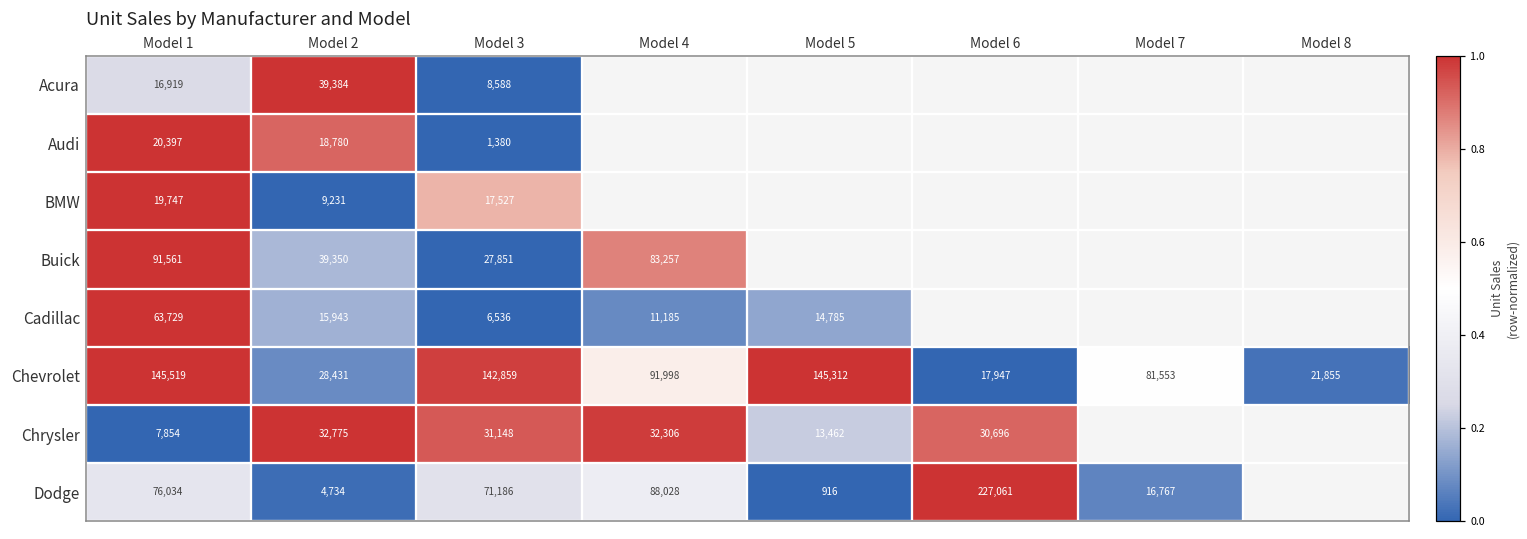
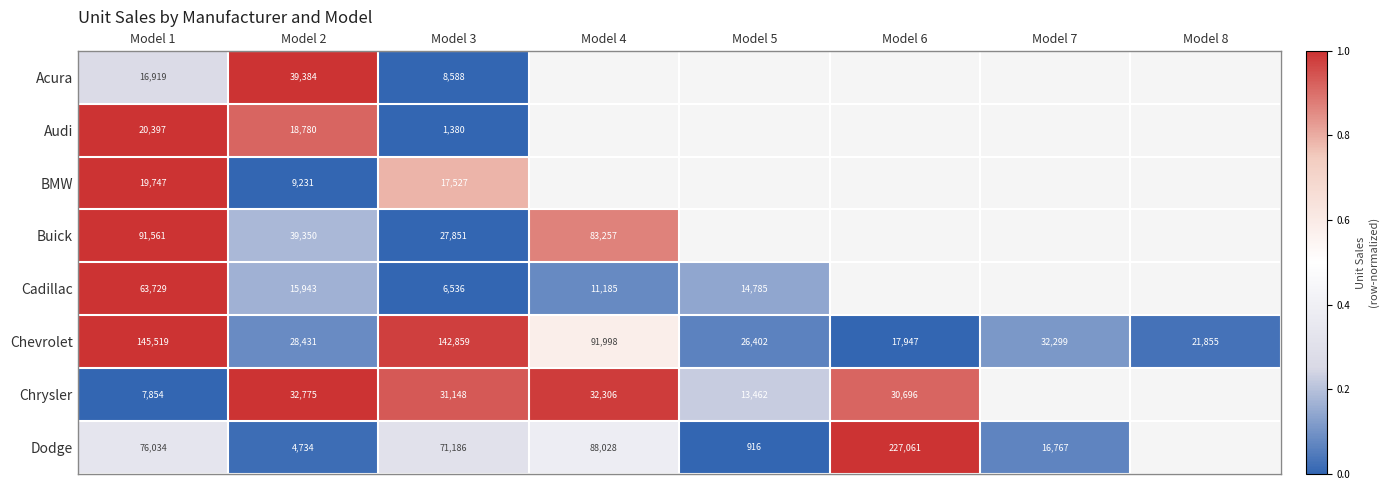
  {
    "Acura": {
      "Model 1": "16,919",
      "Model 2": "39,384",
      "Model 3": "8,588"
    },
    "Audi": {
      "Model 1": "20,397",
      "Model 2": "18,780",
      "Model 3": "1,380"
    },
    "BMW": {
      "Model 1": "19,747",
      "Model 2": "9,231",
      "Model 3": "17,527"
    },
    "Buick": {
      "Model 1": "91,561",
      "Model 2": "39,350",
      "Model 3": "27,851",
      "Model 4": "83,257"
    },
    "Cadillac": {
      "Model 1": "63,729",
      "Model 2": "15,943",
      "Model 3": "6,536",
      "Model 4": "11,185",
      "Model 5": "14,785"
    },
    "Chevrolet": {
      "Model 1": "145,519",
      "Model 2": "28,431",
      "Model 3": "142,859",
      "Model 4": "91,998",
-     "Model 5": "145,312",
+     "Model 5": "26,402",
      "Model 6": "17,947",
-     "Model 7": "81,553",
+     "Model 7": "32,299",
      "Model 8": "21,855"
    },
    "Chrysler": {
      "Model 1": "7,854",
      "Model 2": "32,775",
      "Model 3": "31,148",
      "Model 4": "32,306",
      "Model 5": "13,462",
      "Model 6": "30,696"
    },
    "Dodge": {
      "Model 1": "76,034",
      "Model 2": "4,734",
      "Model 3": "71,186",
      "Model 4": "88,028",
      "Model 5": "916",
      "Model 6": "227,061",
      "Model 7": "16,767"
    }
  }
